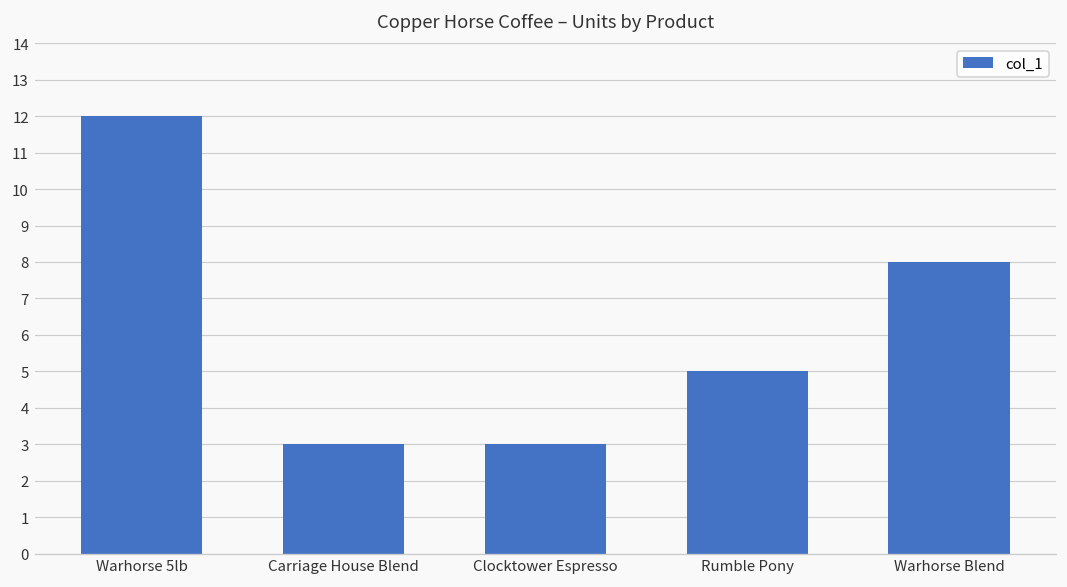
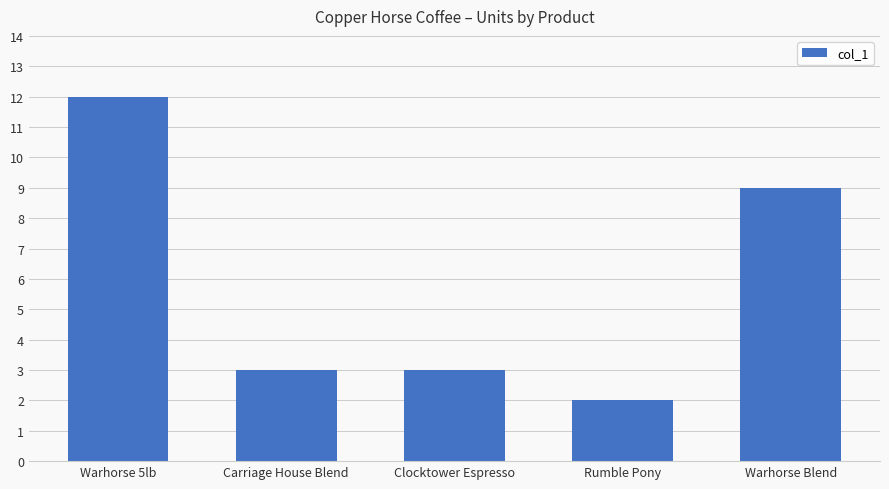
  {
    "Warhorse 5lb": 12,
    "Carriage House Blend": 3,
    "Clocktower Espresso": 3,
-   "Rumble Pony": 5,
-   "Warhorse Blend": 8
+   "Rumble Pony": 2,
+   "Warhorse Blend": 9
  }
